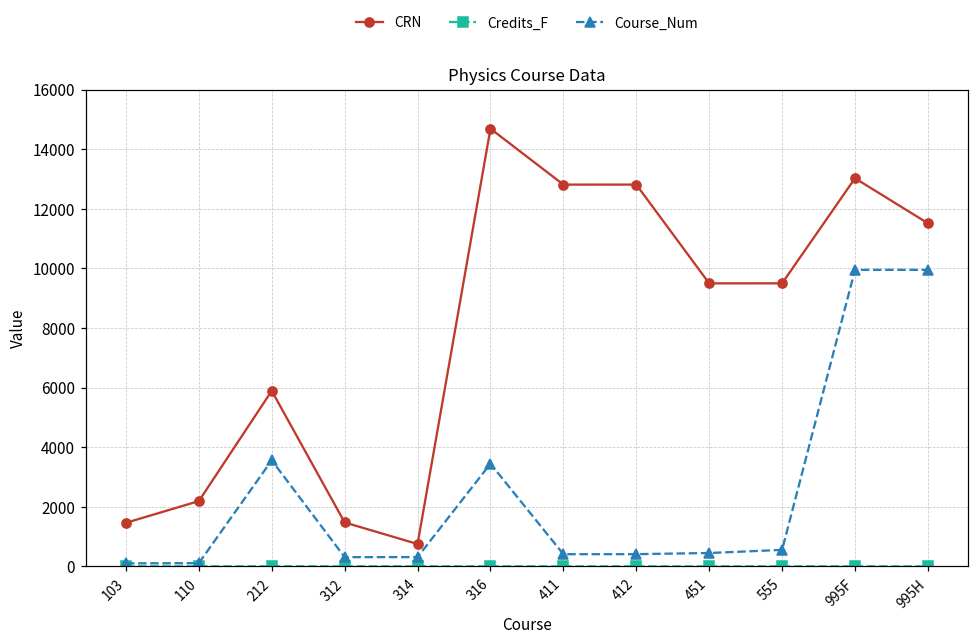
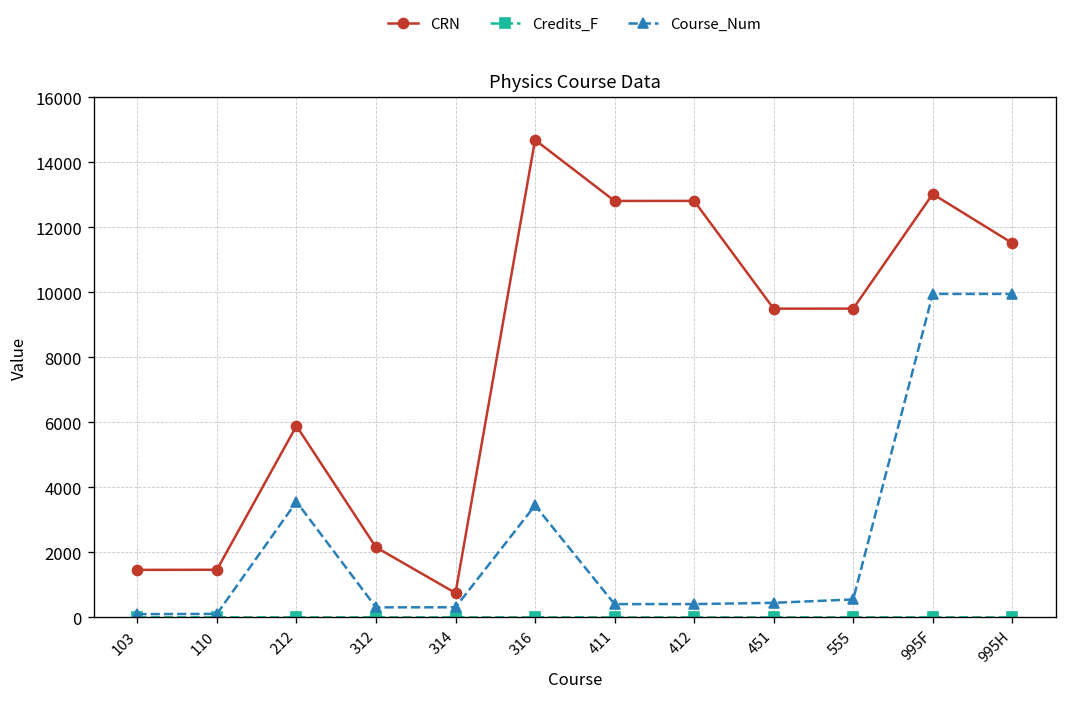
  {
    "CRN": {
      "103": 1500,
-     "110": 2200,
+     "110": 1500,
      "212": 5900,
-     "312": 1500,
+     "312": 2200,
      "314": 800,
      "316": 14700,
      "411": 12800,
      "412": 12800,
      "451": 9500,
      "555": 9500,
      "995F": 13000,
      "995H": 11500
    },
    "Credits_F": {
      "103": 0,
      "110": 0,
      "212": 0,
      "312": 0,
      "314": 0,
      "316": 0,
      "411": 0,
      "412": 0,
      "451": 0,
      "555": 0,
      "995F": 0,
      "995H": 0
    },
    "Course_Num": {
      "103": 100,
      "110": 100,
      "212": 3600,
      "312": 300,
      "314": 300,
      "316": 3400,
      "411": 400,
      "412": 400,
      "451": 500,
      "555": 600,
      "995F": 10000,
      "995H": 10000
    }
  }
